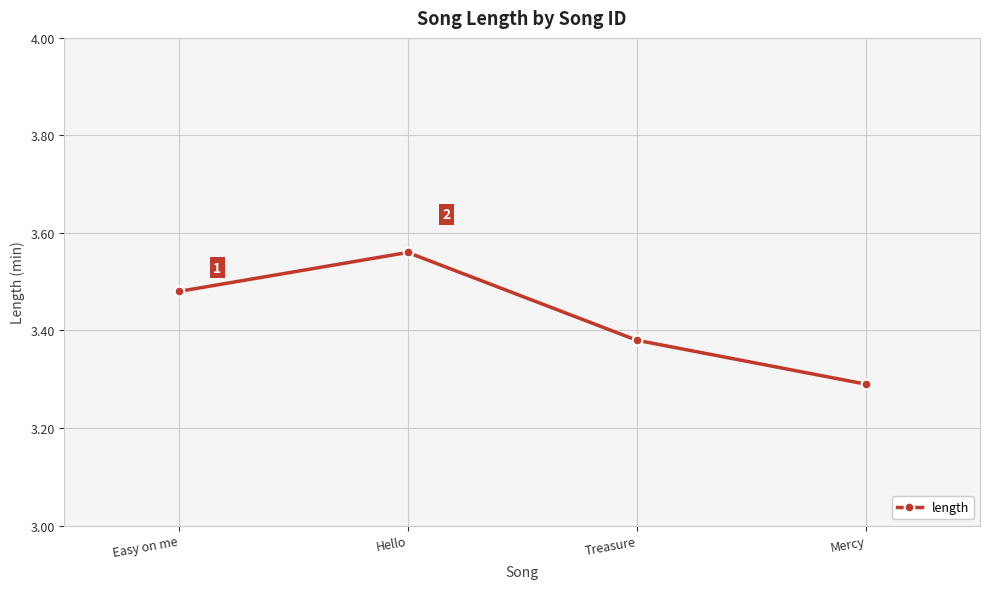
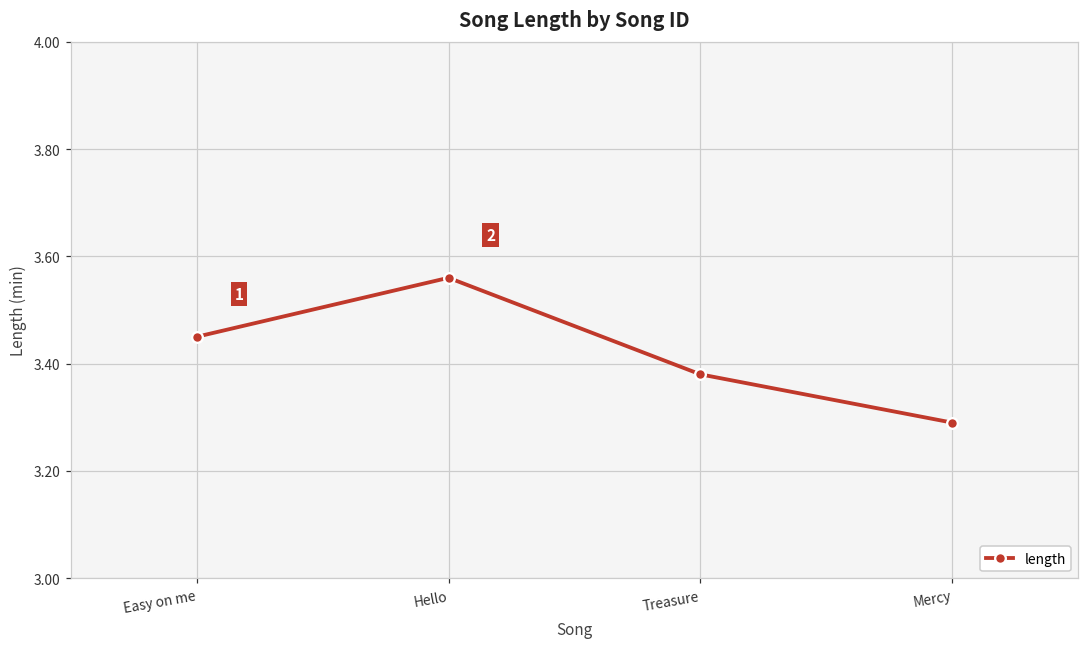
  {
-   "Easy on me": 3.48,
+   "Easy on me": 3.45,
    "Hello": 3.56,
    "Treasure": 3.38,
    "Mercy": 3.29
  }
